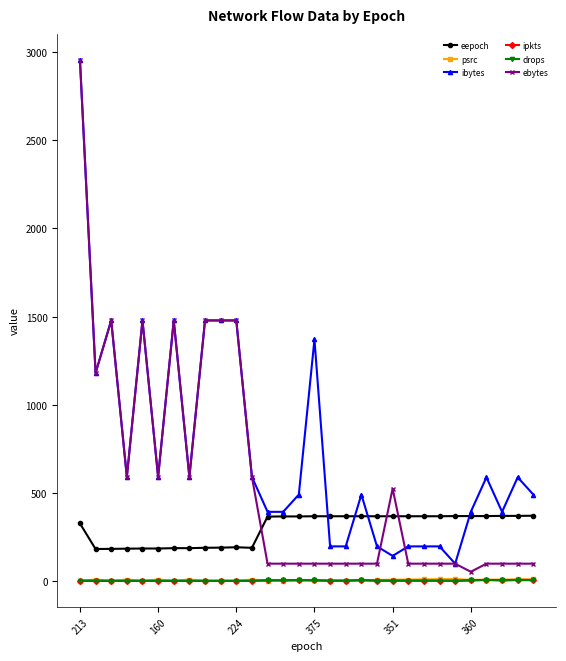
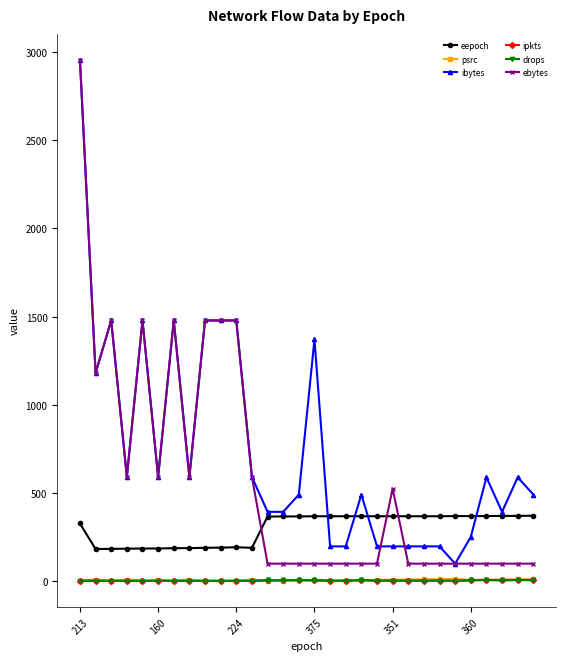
  {
    "eepoch": {
      "213": 330,
      "160": 180,
      "224": 190,
      "375": 370,
      "351": 370,
      "360": 370
    },
    "ibytes": {
      "375": 1370,
-     "351": 140,
-     "360": 390
+     "351": 200,
+     "360": 250
    },
    "ebytes": {
      "375": 100,
      "351": 520,
-     "360": 50
+     "360": 100
    }
  }
